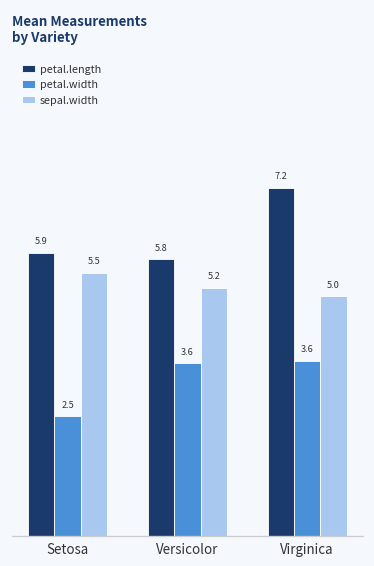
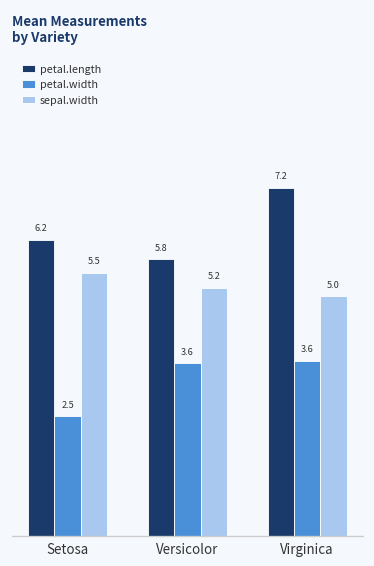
  {
    "petal.length": {
-     "Setosa": 5.9,
+     "Setosa": 6.2,
      "Versicolor": 5.8,
      "Virginica": 7.2
    },
    "petal.width": {
      "Setosa": 2.5,
      "Versicolor": 3.6,
      "Virginica": 3.6
    },
    "sepal.width": {
      "Setosa": 5.5,
      "Versicolor": 5.2,
      "Virginica": 5.0
    }
  }
